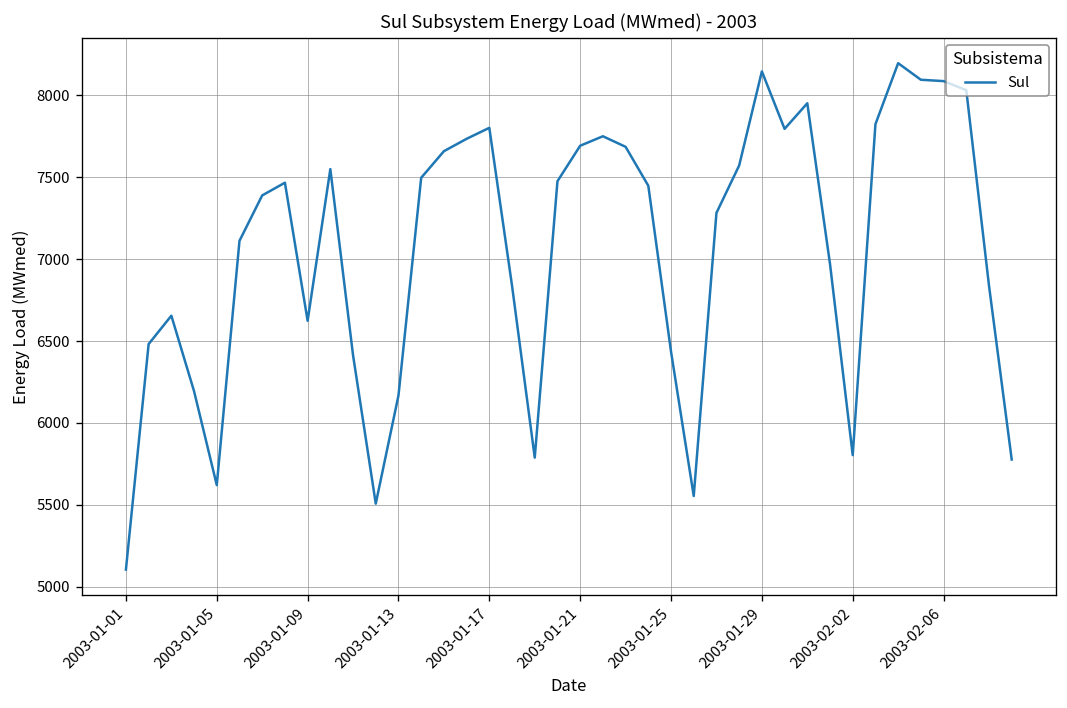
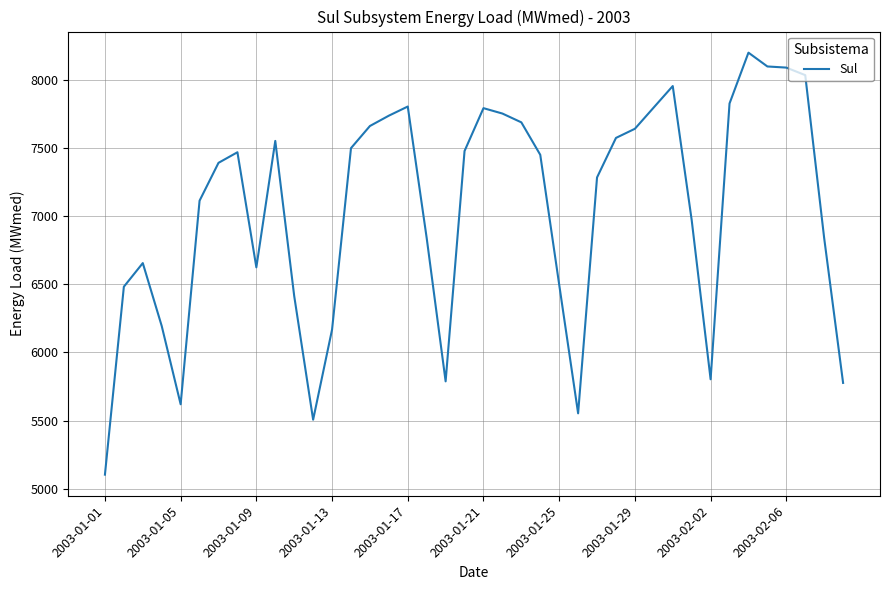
  {
    "2003-01-01": 5100,
    "2003-01-05": 5620,
    "2003-01-09": 6620,
    "2003-01-13": 6170,
    "2003-01-17": 7800,
-   "2003-01-21": 7690,
-   "2003-01-25": 6440,
-   "2003-01-29": 8150,
+   "2003-01-21": 7790,
+   "2003-01-25": 6500,
+   "2003-01-29": 7640,
    "2003-02-02": 5800,
    "2003-02-06": 8090
  }
